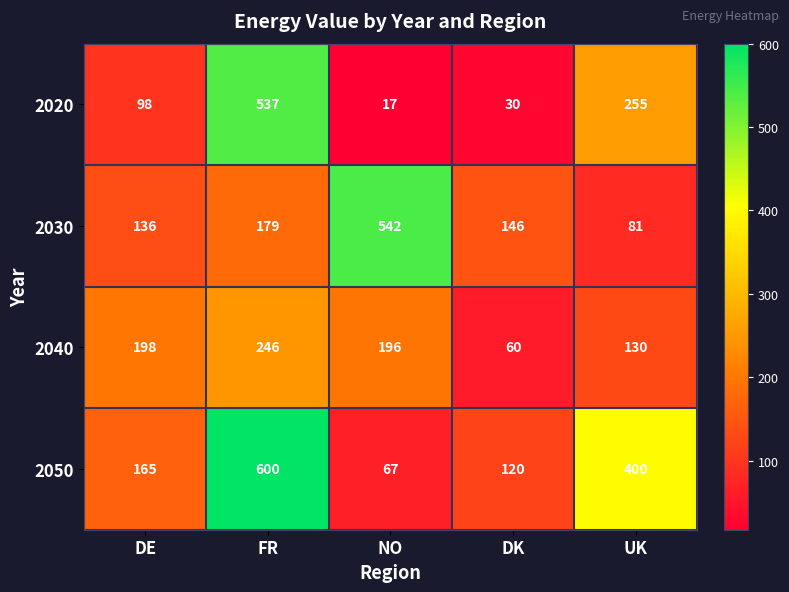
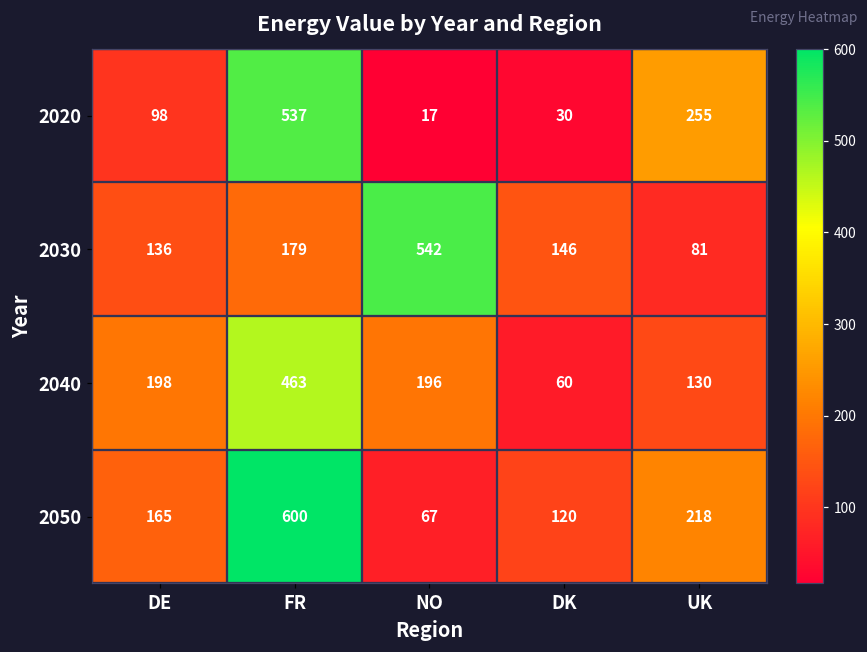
  {
    "2020": {
      "DE": 98,
      "FR": 537,
      "NO": 17,
      "DK": 30,
      "UK": 255
    },
    "2030": {
      "DE": 136,
      "FR": 179,
      "NO": 542,
      "DK": 146,
      "UK": 81
    },
    "2040": {
      "DE": 198,
-     "FR": 246,
+     "FR": 463,
      "NO": 196,
      "DK": 60,
      "UK": 130
    },
    "2050": {
      "DE": 165,
      "FR": 600,
      "NO": 67,
      "DK": 120,
-     "UK": 400
+     "UK": 218
    }
  }
